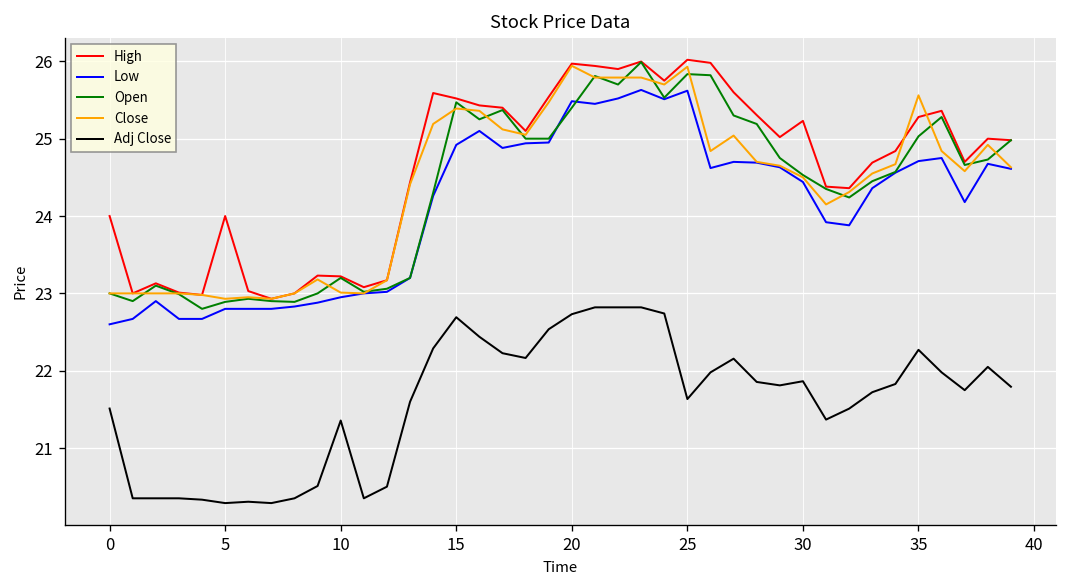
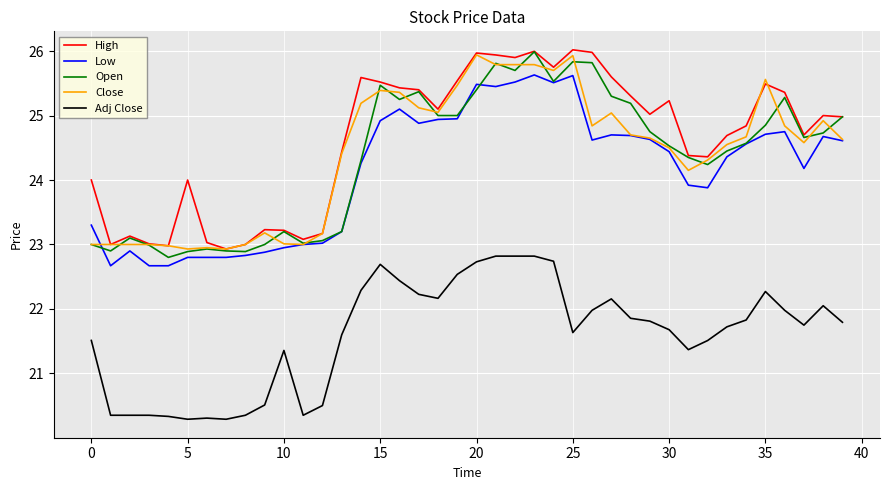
  {
    "High": {
      "0": 24.0,
      "5": 24.0,
      "15": 25.5,
      "25": 26.0,
      "30": 25.2,
-     "35": 25.3
+     "35": 25.5
    },
    "Low": {
-     "0": 22.6,
+     "0": 23.3,
      "5": 22.8,
      "10": 23.0,
      "15": 24.9,
      "20": 25.5,
      "25": 25.6,
      "30": 24.4,
      "35": 24.7
    },
    "Open": {
      "5": 22.9,
      "15": 25.5,
      "20": 25.4,
      "25": 25.8,
-     "35": 25.0
+     "35": 24.9
    },
    "Close": {
      "5": 22.9,
      "10": 23.0,
      "15": 25.4,
      "25": 25.9,
      "35": 25.6
    },
    "Adj Close": {
      "0": 21.5,
      "5": 20.3,
      "10": 21.4,
      "15": 22.7,
      "20": 22.7,
      "25": 21.6,
-     "30": 21.9,
+     "30": 21.7,
      "35": 22.3
    }
  }
